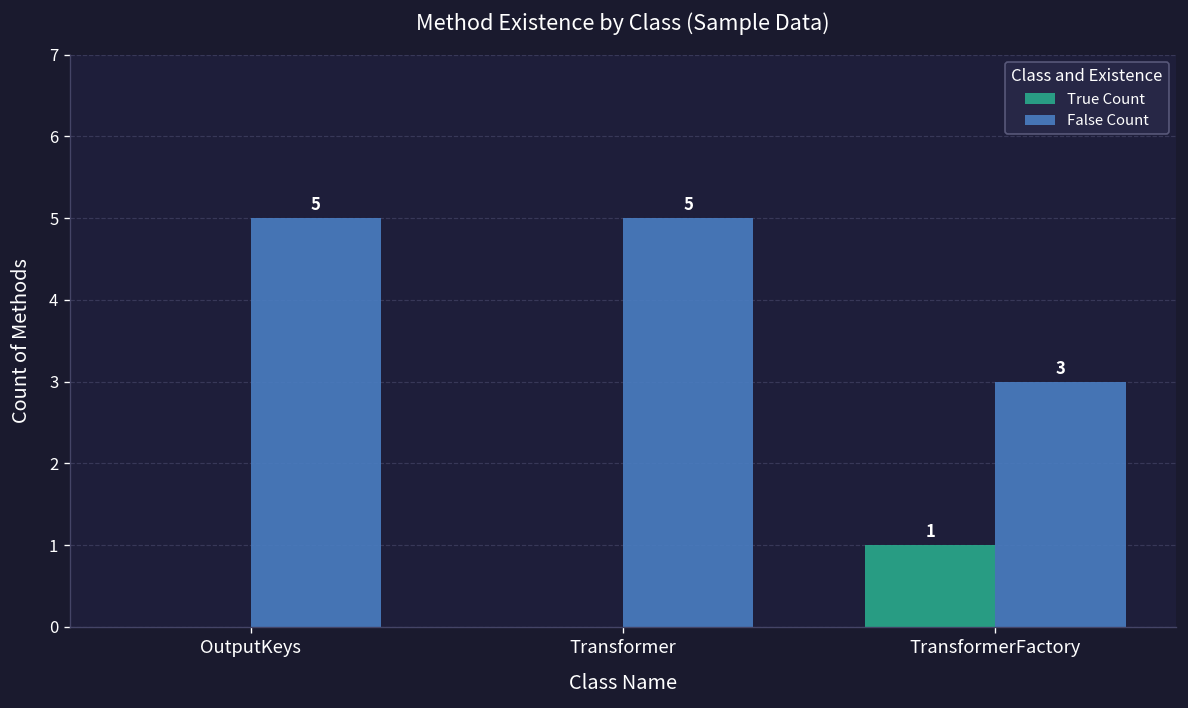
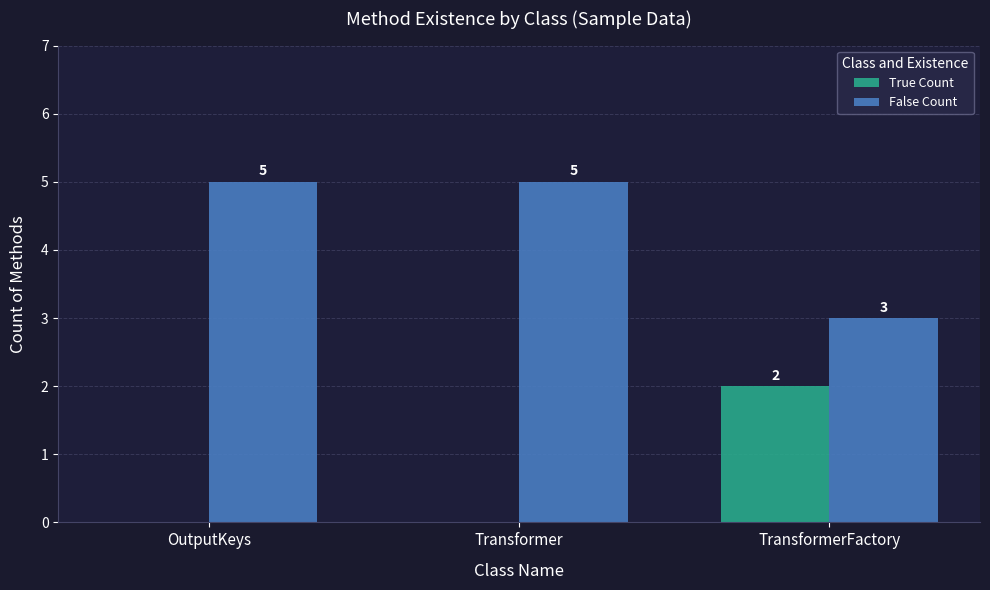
  {
    "True Count": {
-     "TransformerFactory": 1
+     "TransformerFactory": 2
    },
    "False Count": {
      "OutputKeys": 5,
      "Transformer": 5,
      "TransformerFactory": 3
    }
  }
